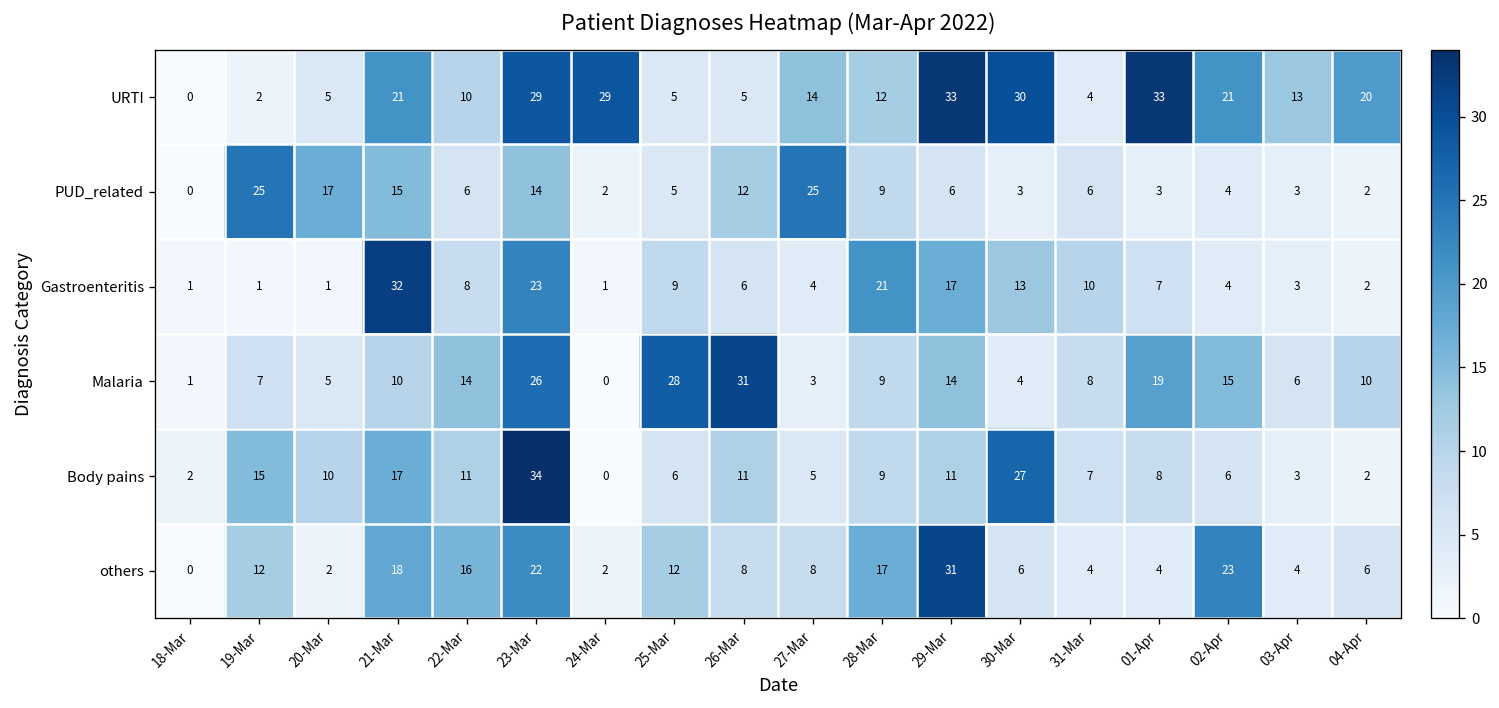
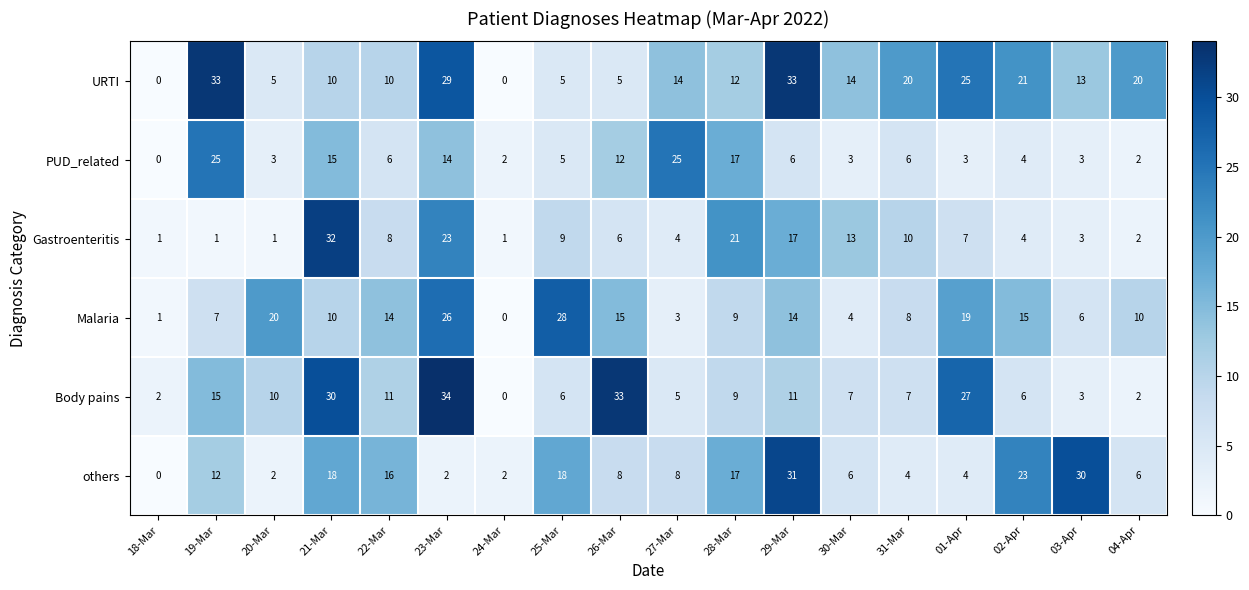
  {
    "URTI": {
      "18-Mar": 0,
-     "19-Mar": 2,
+     "19-Mar": 33,
      "20-Mar": 5,
-     "21-Mar": 21,
+     "21-Mar": 10,
      "22-Mar": 10,
      "23-Mar": 29,
-     "24-Mar": 29,
+     "24-Mar": 0,
      "25-Mar": 5,
      "26-Mar": 5,
      "27-Mar": 14,
      "28-Mar": 12,
      "29-Mar": 33,
-     "30-Mar": 30,
-     "31-Mar": 4,
-     "01-Apr": 33,
+     "30-Mar": 14,
+     "31-Mar": 20,
+     "01-Apr": 25,
      "02-Apr": 21,
      "03-Apr": 13,
      "04-Apr": 20
    },
    "PUD_related": {
      "18-Mar": 0,
      "19-Mar": 25,
-     "20-Mar": 17,
+     "20-Mar": 3,
      "21-Mar": 15,
      "22-Mar": 6,
      "23-Mar": 14,
      "24-Mar": 2,
      "25-Mar": 5,
      "26-Mar": 12,
      "27-Mar": 25,
-     "28-Mar": 9,
+     "28-Mar": 17,
      "29-Mar": 6,
      "30-Mar": 3,
      "31-Mar": 6,
      "01-Apr": 3,
      "02-Apr": 4,
      "03-Apr": 3,
      "04-Apr": 2
    },
    "Gastroenteritis": {
      "18-Mar": 1,
      "19-Mar": 1,
      "20-Mar": 1,
      "21-Mar": 32,
      "22-Mar": 8,
      "23-Mar": 23,
      "24-Mar": 1,
      "25-Mar": 9,
      "26-Mar": 6,
      "27-Mar": 4,
      "28-Mar": 21,
      "29-Mar": 17,
      "30-Mar": 13,
      "31-Mar": 10,
      "01-Apr": 7,
      "02-Apr": 4,
      "03-Apr": 3,
      "04-Apr": 2
    },
    "Malaria": {
      "18-Mar": 1,
      "19-Mar": 7,
-     "20-Mar": 5,
+     "20-Mar": 20,
      "21-Mar": 10,
      "22-Mar": 14,
      "23-Mar": 26,
      "24-Mar": 0,
      "25-Mar": 28,
-     "26-Mar": 31,
+     "26-Mar": 15,
      "27-Mar": 3,
      "28-Mar": 9,
      "29-Mar": 14,
      "30-Mar": 4,
      "31-Mar": 8,
      "01-Apr": 19,
      "02-Apr": 15,
      "03-Apr": 6,
      "04-Apr": 10
    },
    "Body pains": {
      "18-Mar": 2,
      "19-Mar": 15,
      "20-Mar": 10,
-     "21-Mar": 17,
+     "21-Mar": 30,
      "22-Mar": 11,
      "23-Mar": 34,
      "24-Mar": 0,
      "25-Mar": 6,
-     "26-Mar": 11,
+     "26-Mar": 33,
      "27-Mar": 5,
      "28-Mar": 9,
      "29-Mar": 11,
-     "30-Mar": 27,
+     "30-Mar": 7,
      "31-Mar": 7,
-     "01-Apr": 8,
+     "01-Apr": 27,
      "02-Apr": 6,
      "03-Apr": 3,
      "04-Apr": 2
    },
    "others": {
      "18-Mar": 0,
      "19-Mar": 12,
      "20-Mar": 2,
      "21-Mar": 18,
      "22-Mar": 16,
-     "23-Mar": 22,
+     "23-Mar": 2,
      "24-Mar": 2,
-     "25-Mar": 12,
+     "25-Mar": 18,
      "26-Mar": 8,
      "27-Mar": 8,
      "28-Mar": 17,
      "29-Mar": 31,
      "30-Mar": 6,
      "31-Mar": 4,
      "01-Apr": 4,
      "02-Apr": 23,
-     "03-Apr": 4,
+     "03-Apr": 30,
      "04-Apr": 6
    }
  }
